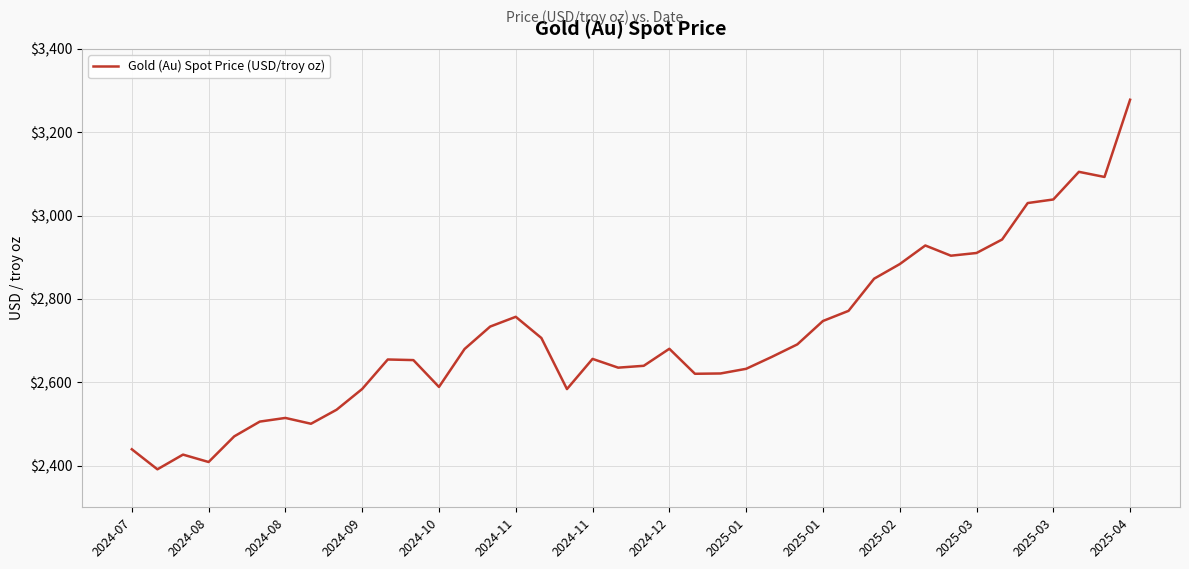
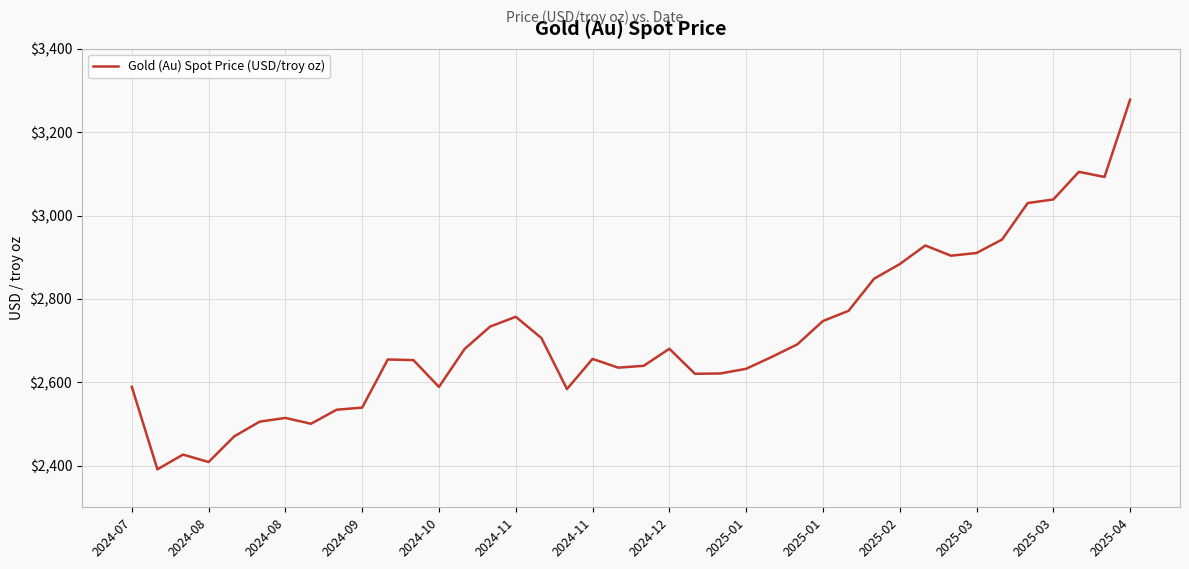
  {
-   "2024-07": "$2,440",
-   "2024-09": "$2,580",
+   "2024-07": "$2,590",
+   "2024-09": "$2,540",
    "2024-10": "$2,590",
    "2024-12": "$2,680",
    "2025-02": "$2,880",
    "2025-04": "$3,280"
  }
